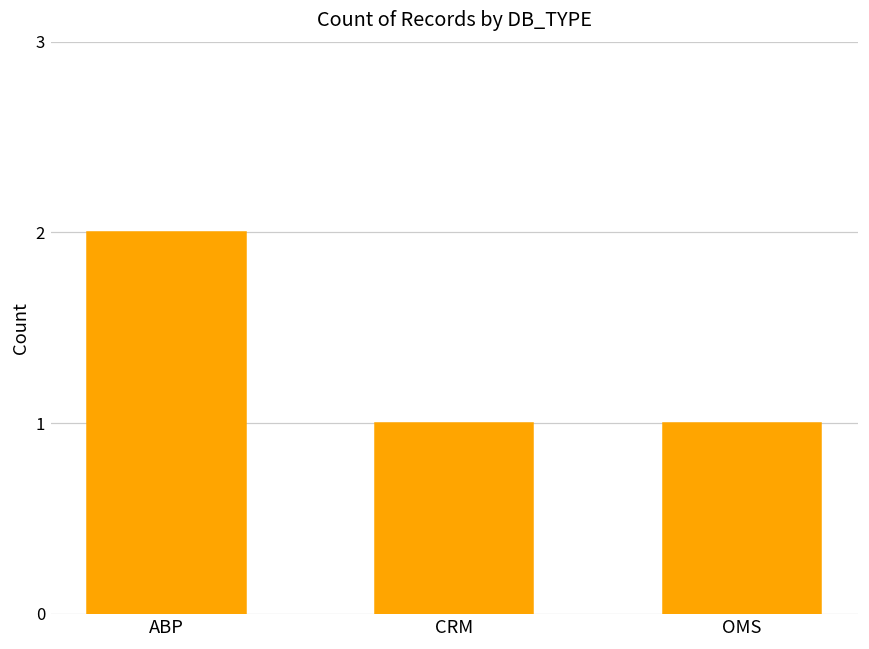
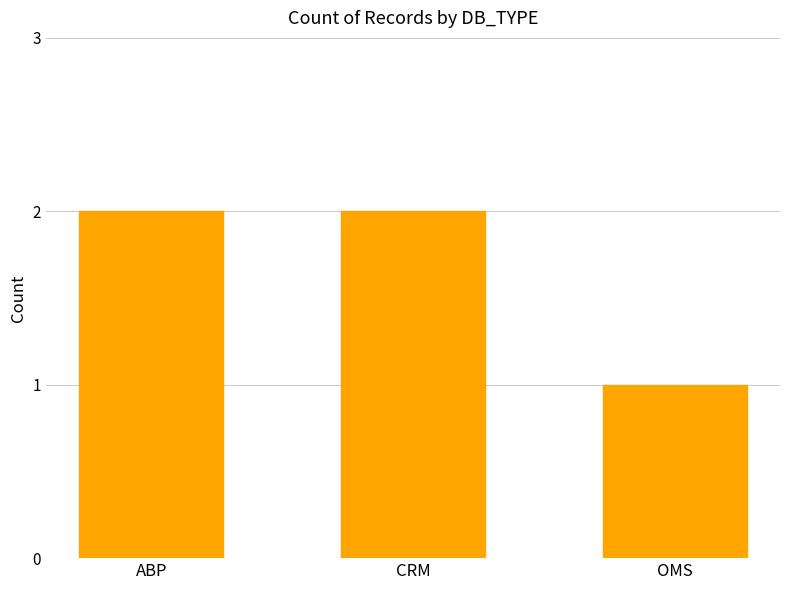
  {
    "ABP": 2,
-   "CRM": 1,
+   "CRM": 2,
    "OMS": 1
  }
